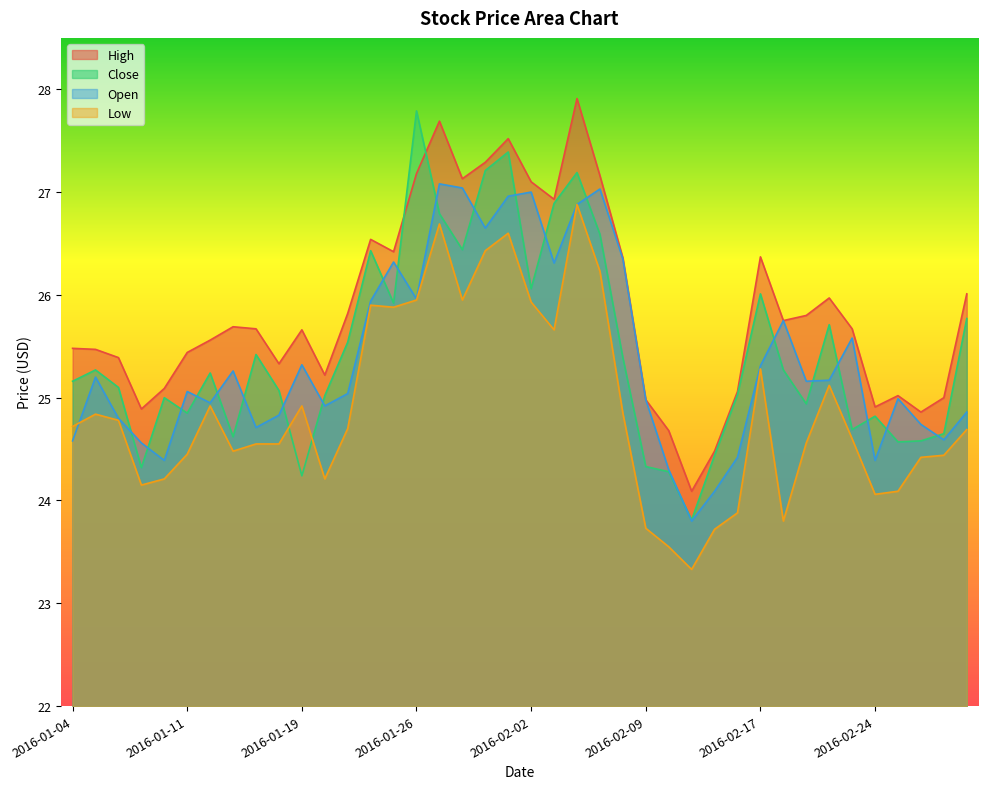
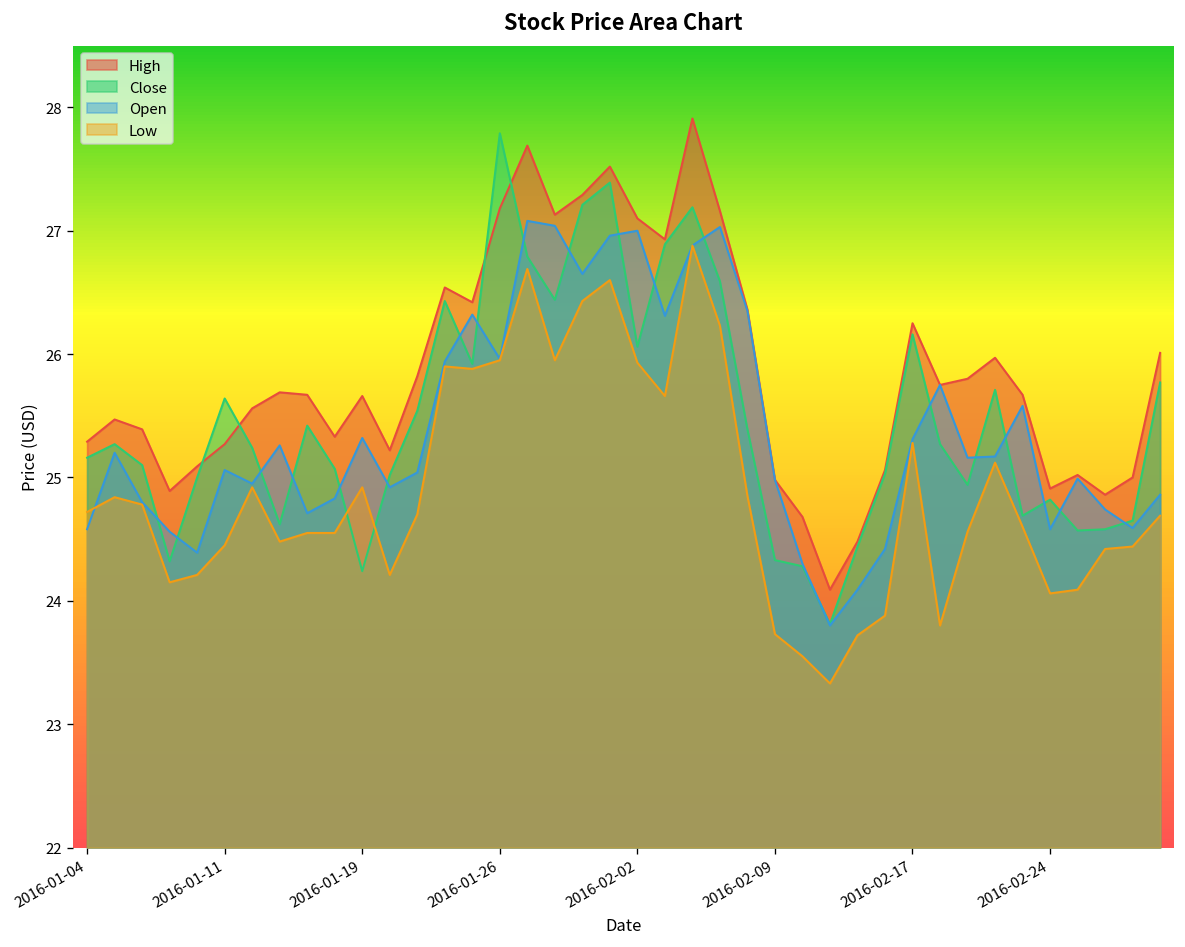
  {
    "High": {
-     "2016-01-04": 25.48,
-     "2016-01-11": 25.44,
+     "2016-01-04": 25.29,
+     "2016-01-11": 25.27,
      "2016-01-19": 25.66,
      "2016-01-26": 27.18,
      "2016-02-02": 27.10,
-     "2016-02-17": 26.37,
+     "2016-02-17": 26.25,
      "2016-02-24": 24.91
    },
    "Close": {
      "2016-01-04": 25.16,
-     "2016-01-11": 24.85,
+     "2016-01-11": 25.64,
      "2016-01-19": 24.24,
      "2016-01-26": 27.79,
      "2016-02-02": 26.06,
      "2016-02-09": 24.33,
-     "2016-02-17": 26.01,
+     "2016-02-17": 26.16,
      "2016-02-24": 24.82
    },
    "Open": {
      "2016-01-04": 24.58,
      "2016-01-11": 25.06,
      "2016-01-19": 25.32,
      "2016-02-02": 27.00,
      "2016-02-17": 25.31,
-     "2016-02-24": 24.39
+     "2016-02-24": 24.58
    },
    "Low": {
      "2016-01-04": 24.72,
      "2016-01-11": 24.45,
      "2016-01-19": 24.92,
      "2016-02-02": 25.93,
      "2016-02-09": 23.73,
      "2016-02-17": 25.28,
      "2016-02-24": 24.06
    }
  }
